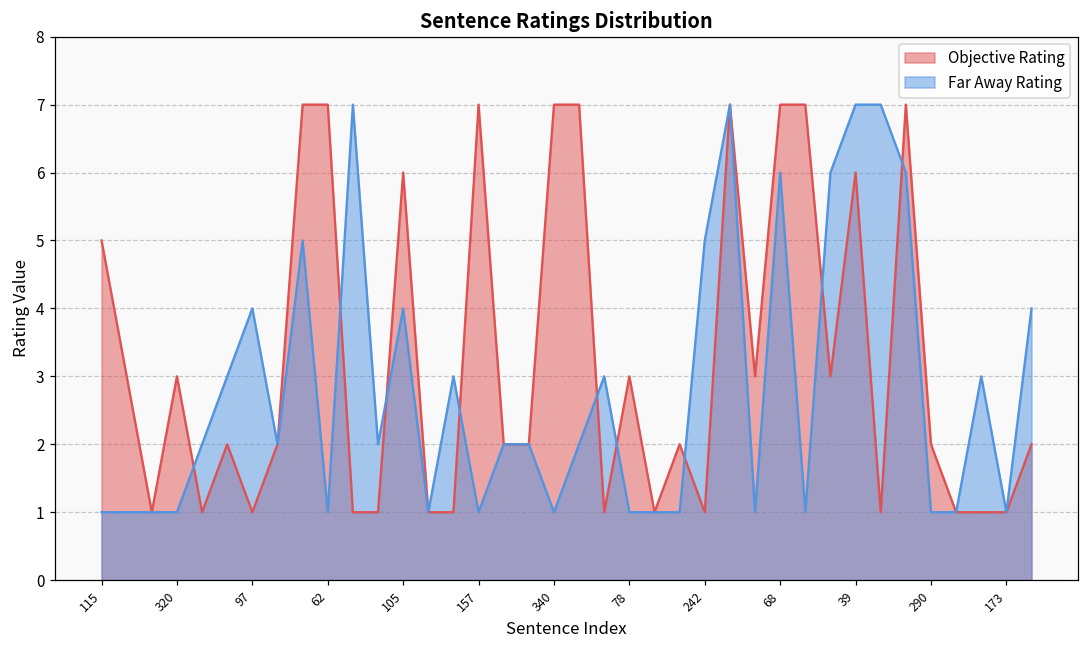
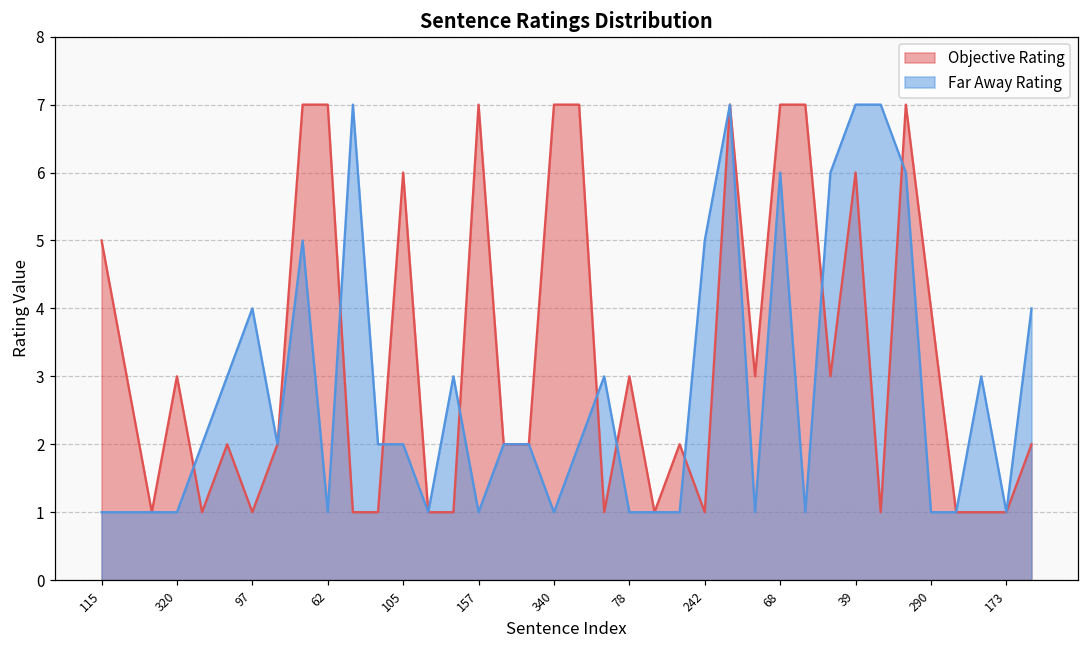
  {
    "Objective Rating": {
      "115": 5,
      "320": 3,
      "97": 1,
      "62": 7,
      "105": 6,
      "157": 7,
      "340": 7,
      "78": 3,
      "242": 1,
      "68": 7,
      "39": 6,
-     "290": 2
+     "290": 4
    },
    "Far Away Rating": {
      "115": 1,
      "320": 1,
      "97": 4,
      "62": 1,
-     "105": 4,
+     "105": 2,
      "157": 1,
      "340": 1,
      "78": 1,
      "242": 5,
      "68": 6,
      "39": 7,
      "290": 1
    }
  }
